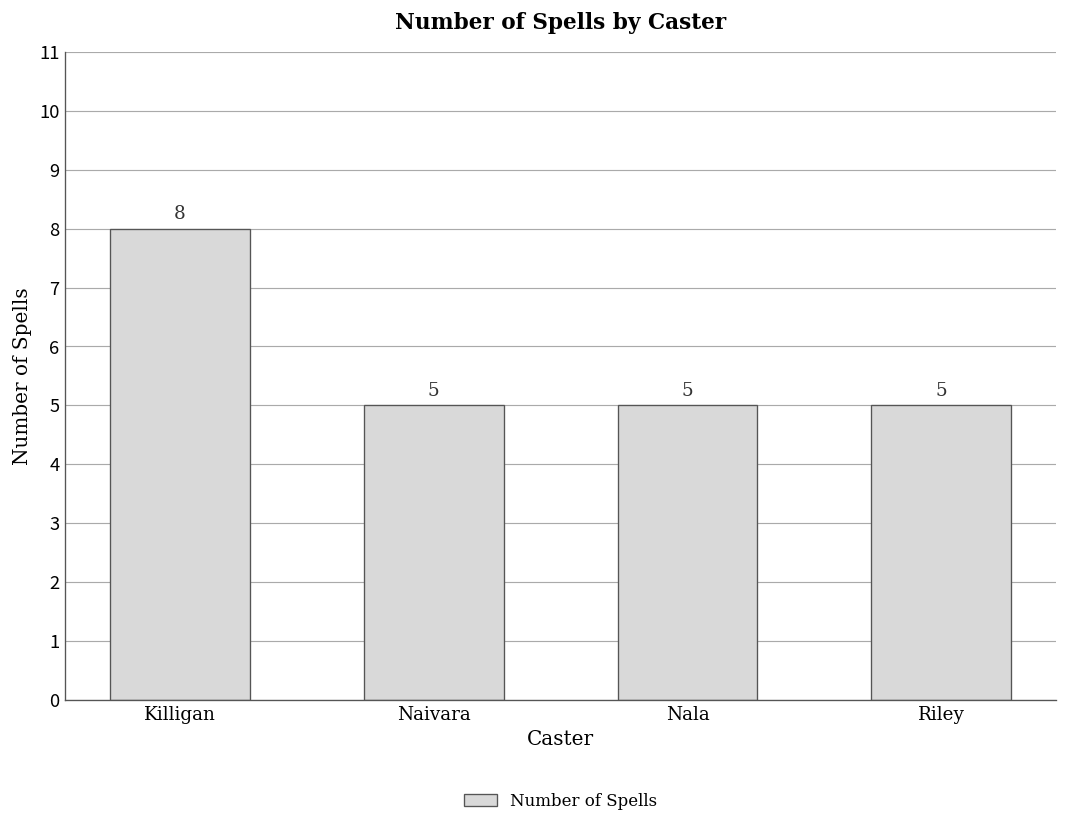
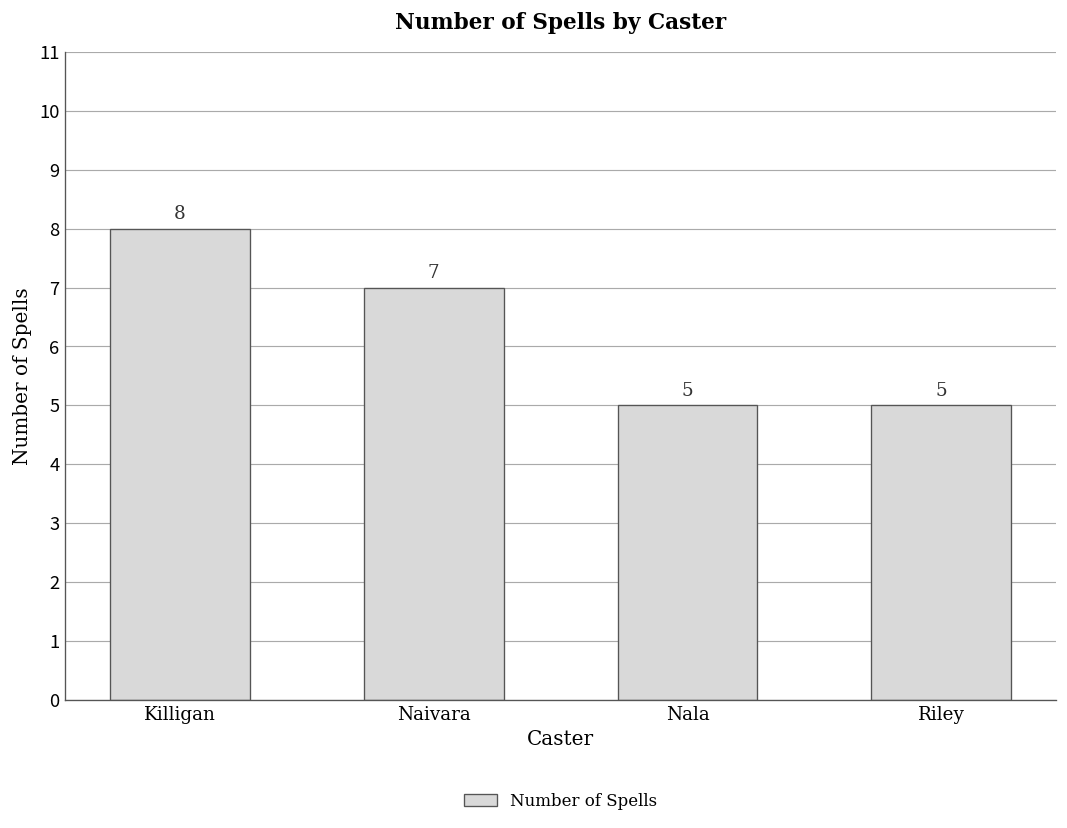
  {
    "Killigan": 8,
-   "Naivara": 5,
+   "Naivara": 7,
    "Nala": 5,
    "Riley": 5
  }
